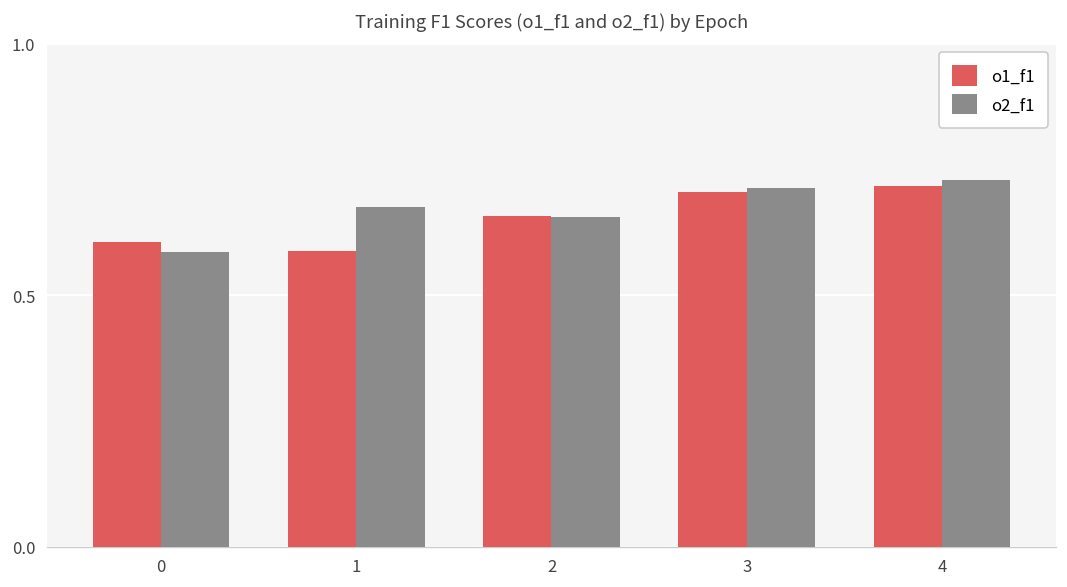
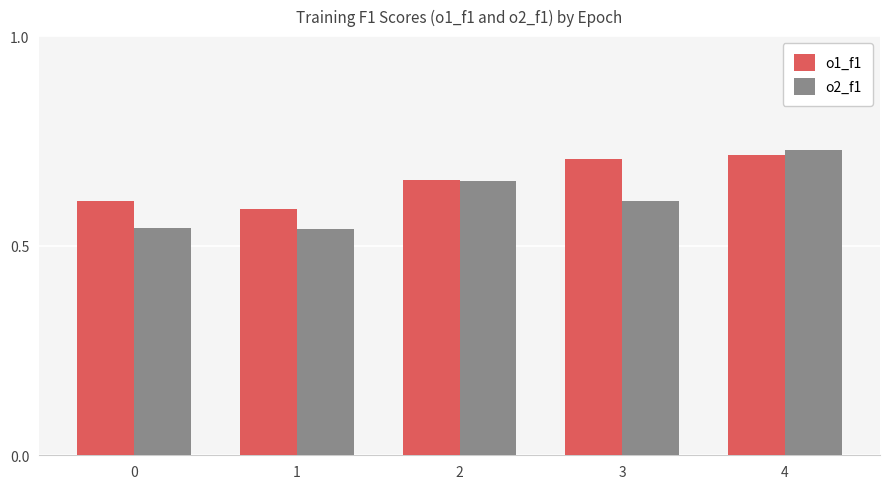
  {
    "o1_f1": {
      "0": 0.61,
      "1": 0.59,
      "2": 0.66,
      "3": 0.71,
      "4": 0.72
    },
    "o2_f1": {
-     "0": 0.59,
-     "1": 0.68,
+     "0": 0.54,
+     "1": 0.54,
      "2": 0.65,
-     "3": 0.71,
+     "3": 0.61,
      "4": 0.73
    }
  }
